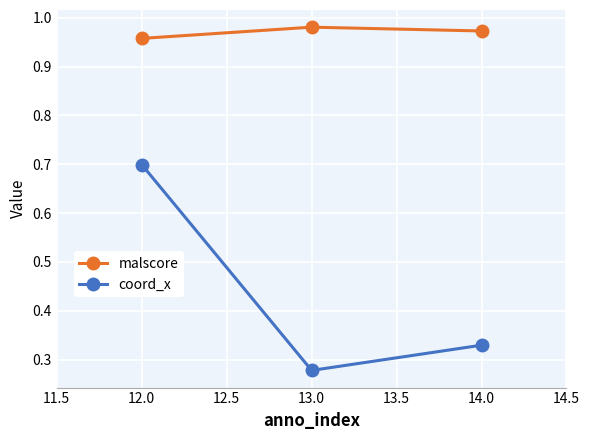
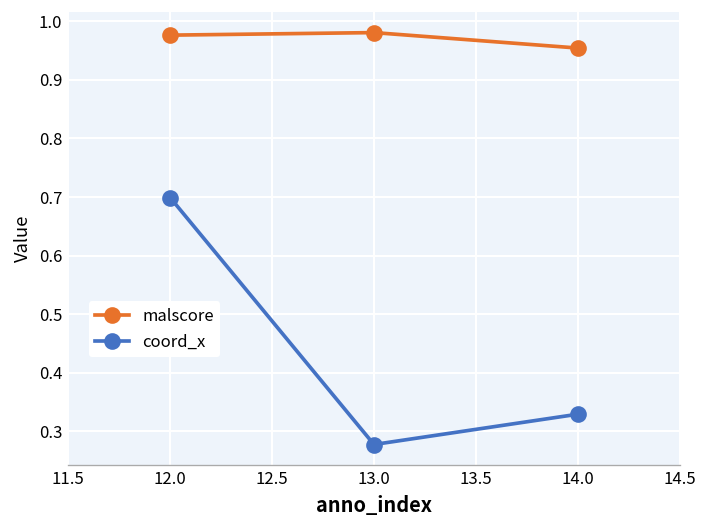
  {
    "malscore": {
-     "12.0": 0.96,
+     "12.0": 0.98,
      "13.0": 0.98,
-     "14.0": 0.97
+     "14.0": 0.95
    },
    "coord_x": {
      "12.0": 0.70,
      "13.0": 0.28,
      "14.0": 0.33
    }
  }
